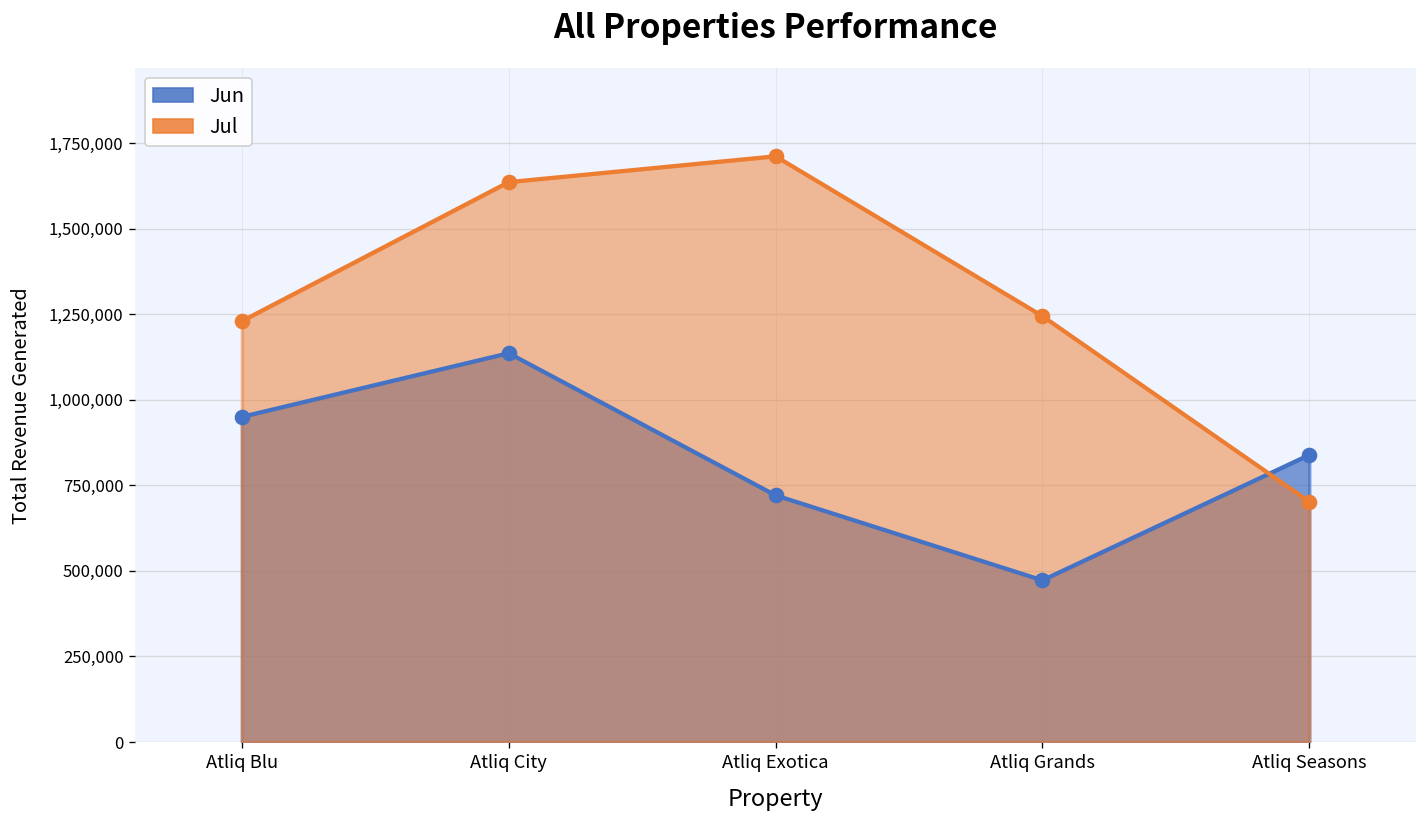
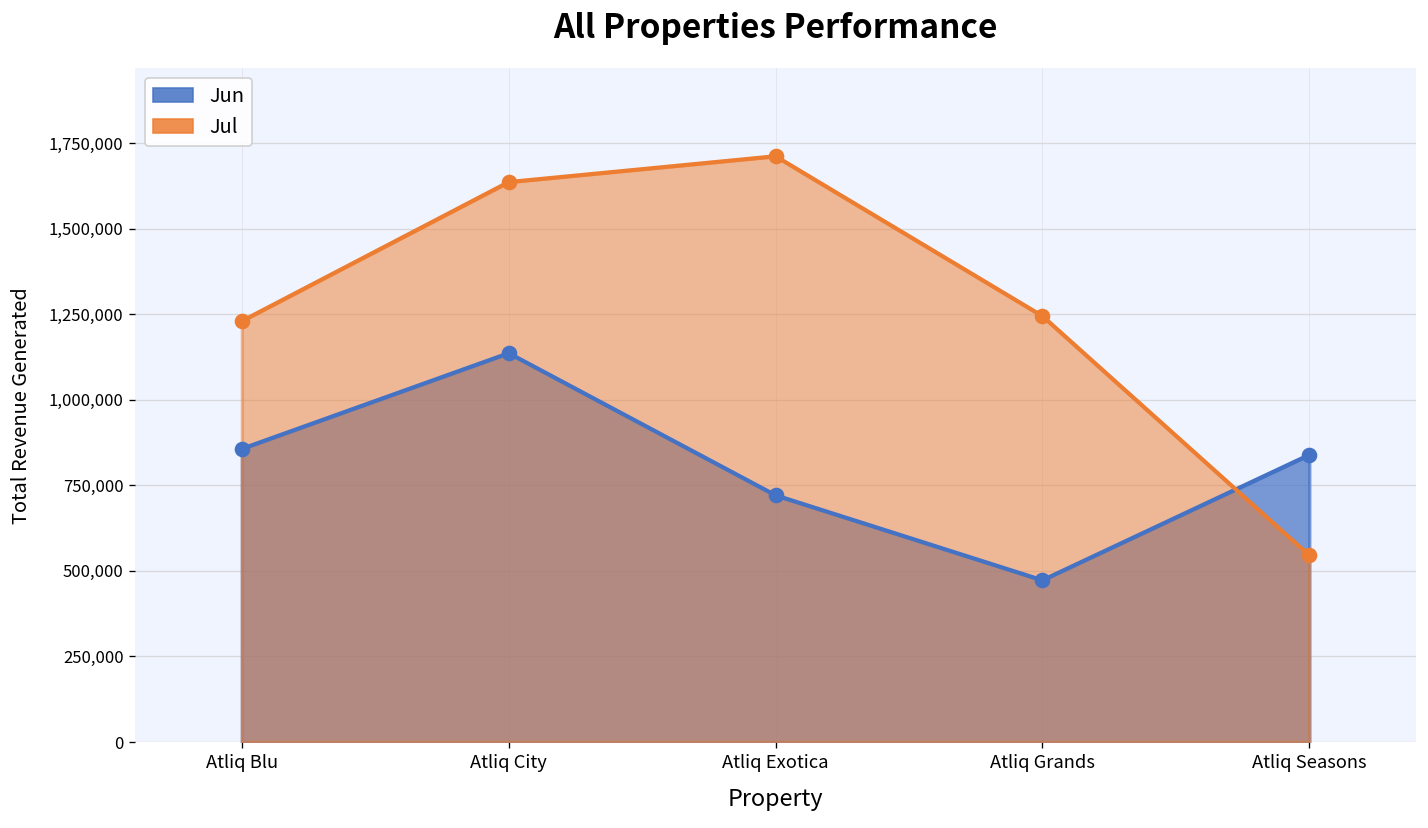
  {
    "Jun": {
-     "Atliq Blu": "950,000",
+     "Atliq Blu": "860,000",
      "Atliq City": "1,140,000",
      "Atliq Exotica": "720,000",
      "Atliq Grands": "470,000",
      "Atliq Seasons": "840,000"
    },
    "Jul": {
      "Atliq Blu": "1,230,000",
      "Atliq City": "1,640,000",
      "Atliq Exotica": "1,710,000",
      "Atliq Grands": "1,240,000",
-     "Atliq Seasons": "700,000"
+     "Atliq Seasons": "550,000"
    }
  }
